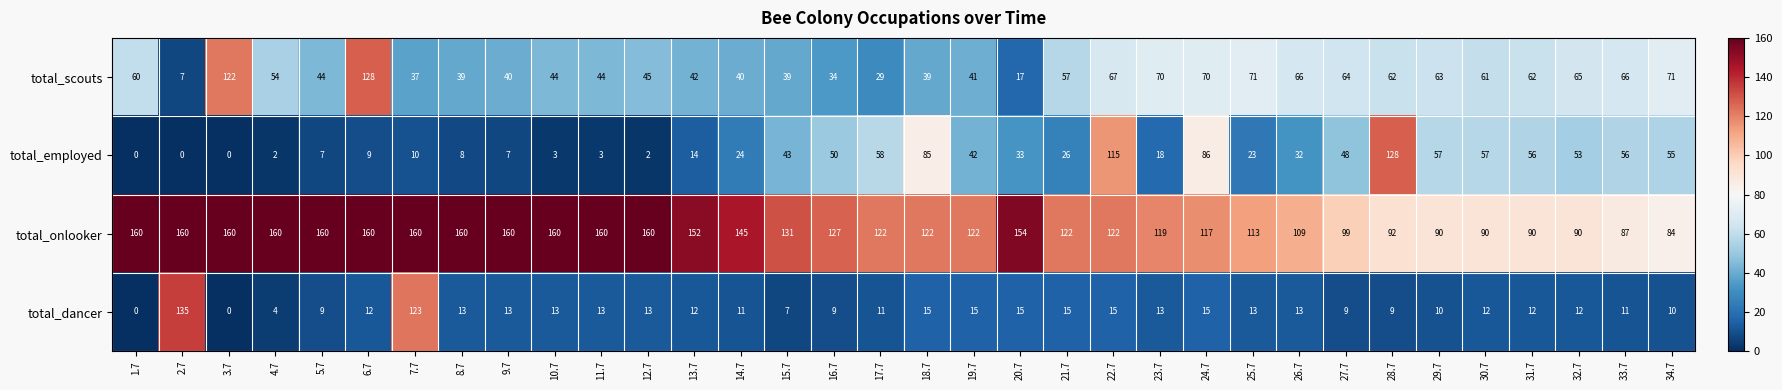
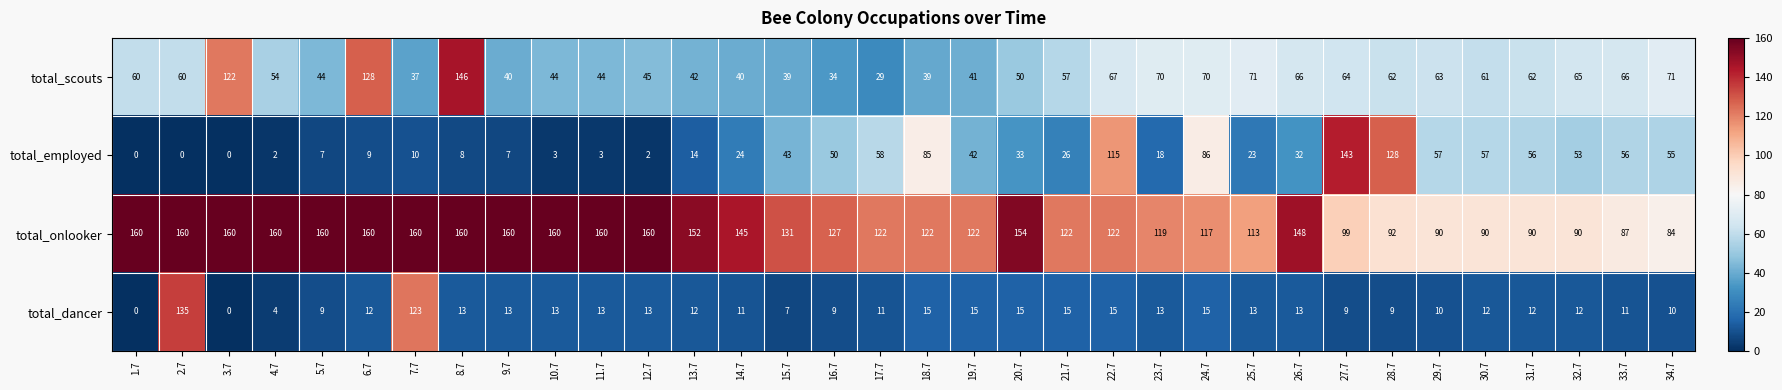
  {
    "total_scouts": {
      "1.7": 60,
-     "2.7": 7,
+     "2.7": 60,
      "3.7": 122,
      "4.7": 54,
      "5.7": 44,
      "6.7": 128,
      "7.7": 37,
-     "8.7": 39,
+     "8.7": 146,
      "9.7": 40,
      "10.7": 44,
      "11.7": 44,
      "12.7": 45,
      "13.7": 42,
      "14.7": 40,
      "15.7": 39,
      "16.7": 34,
      "17.7": 29,
      "18.7": 39,
      "19.7": 41,
-     "20.7": 17,
+     "20.7": 50,
      "21.7": 57,
      "22.7": 67,
      "23.7": 70,
      "24.7": 70,
      "25.7": 71,
      "26.7": 66,
      "27.7": 64,
      "28.7": 62,
      "29.7": 63,
      "30.7": 61,
      "31.7": 62,
      "32.7": 65,
      "33.7": 66,
      "34.7": 71
    },
    "total_employed": {
      "1.7": 0,
      "2.7": 0,
      "3.7": 0,
      "4.7": 2,
      "5.7": 7,
      "6.7": 9,
      "7.7": 10,
      "8.7": 8,
      "9.7": 7,
      "10.7": 3,
      "11.7": 3,
      "12.7": 2,
      "13.7": 14,
      "14.7": 24,
      "15.7": 43,
      "16.7": 50,
      "17.7": 58,
      "18.7": 85,
      "19.7": 42,
      "20.7": 33,
      "21.7": 26,
      "22.7": 115,
      "23.7": 18,
      "24.7": 86,
      "25.7": 23,
      "26.7": 32,
-     "27.7": 48,
+     "27.7": 143,
      "28.7": 128,
      "29.7": 57,
      "30.7": 57,
      "31.7": 56,
      "32.7": 53,
      "33.7": 56,
      "34.7": 55
    },
    "total_onlooker": {
      "1.7": 160,
      "2.7": 160,
      "3.7": 160,
      "4.7": 160,
      "5.7": 160,
      "6.7": 160,
      "7.7": 160,
      "8.7": 160,
      "9.7": 160,
      "10.7": 160,
      "11.7": 160,
      "12.7": 160,
      "13.7": 152,
      "14.7": 145,
      "15.7": 131,
      "16.7": 127,
      "17.7": 122,
      "18.7": 122,
      "19.7": 122,
      "20.7": 154,
      "21.7": 122,
      "22.7": 122,
      "23.7": 119,
      "24.7": 117,
      "25.7": 113,
-     "26.7": 109,
+     "26.7": 148,
      "27.7": 99,
      "28.7": 92,
      "29.7": 90,
      "30.7": 90,
      "31.7": 90,
      "32.7": 90,
      "33.7": 87,
      "34.7": 84
    },
    "total_dancer": {
      "1.7": 0,
      "2.7": 135,
      "3.7": 0,
      "4.7": 4,
      "5.7": 9,
      "6.7": 12,
      "7.7": 123,
      "8.7": 13,
      "9.7": 13,
      "10.7": 13,
      "11.7": 13,
      "12.7": 13,
      "13.7": 12,
      "14.7": 11,
      "15.7": 7,
      "16.7": 9,
      "17.7": 11,
      "18.7": 15,
      "19.7": 15,
      "20.7": 15,
      "21.7": 15,
      "22.7": 15,
      "23.7": 13,
      "24.7": 15,
      "25.7": 13,
      "26.7": 13,
      "27.7": 9,
      "28.7": 9,
      "29.7": 10,
      "30.7": 12,
      "31.7": 12,
      "32.7": 12,
      "33.7": 11,
      "34.7": 10
    }
  }
